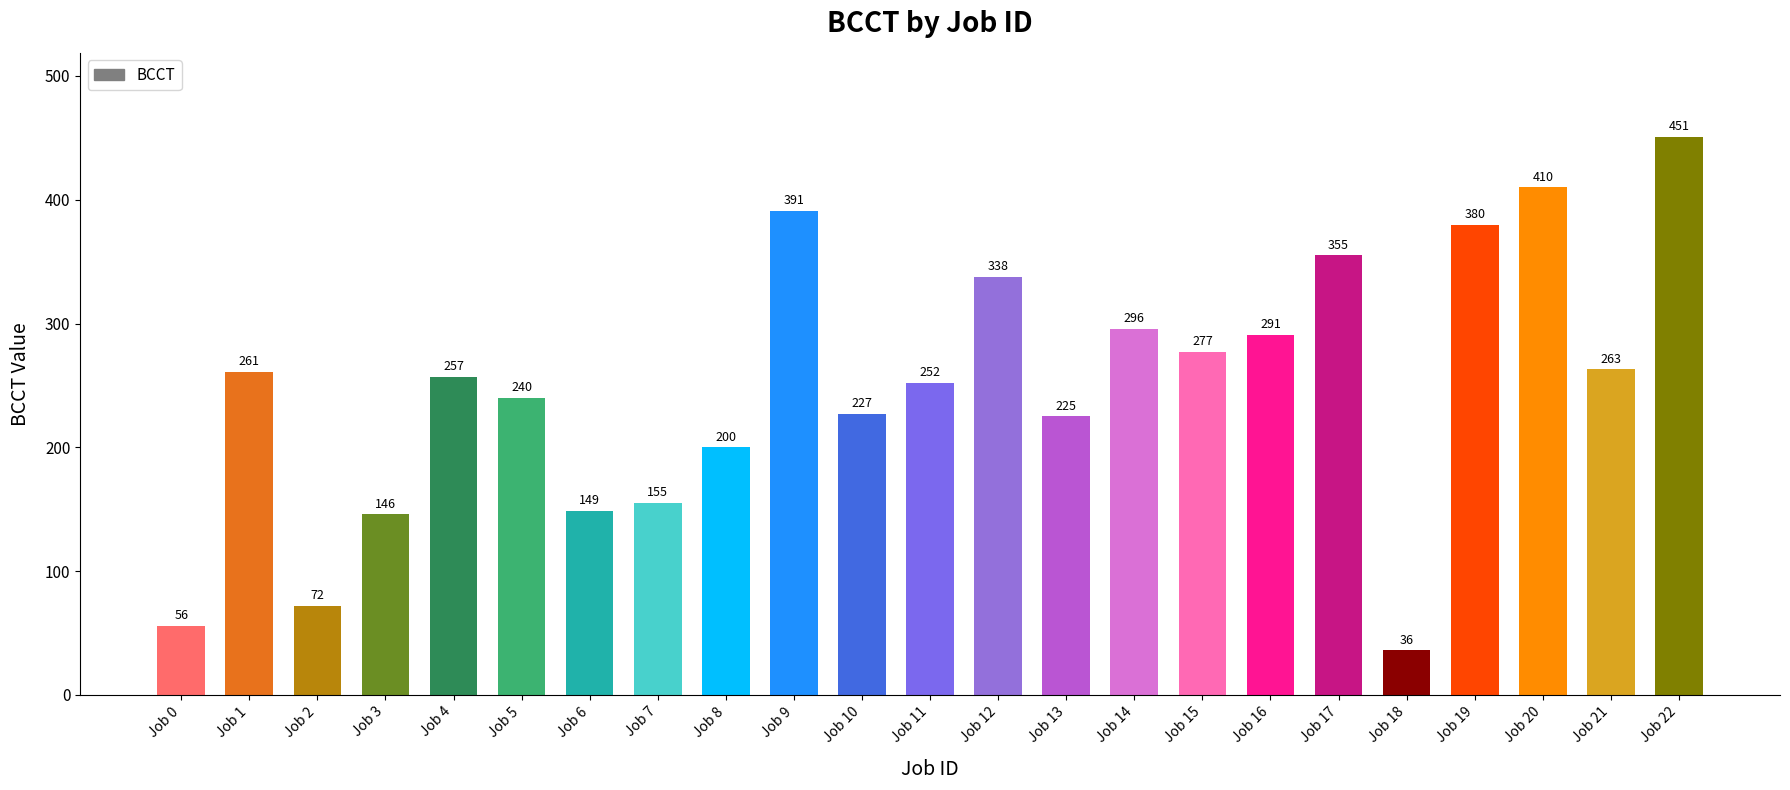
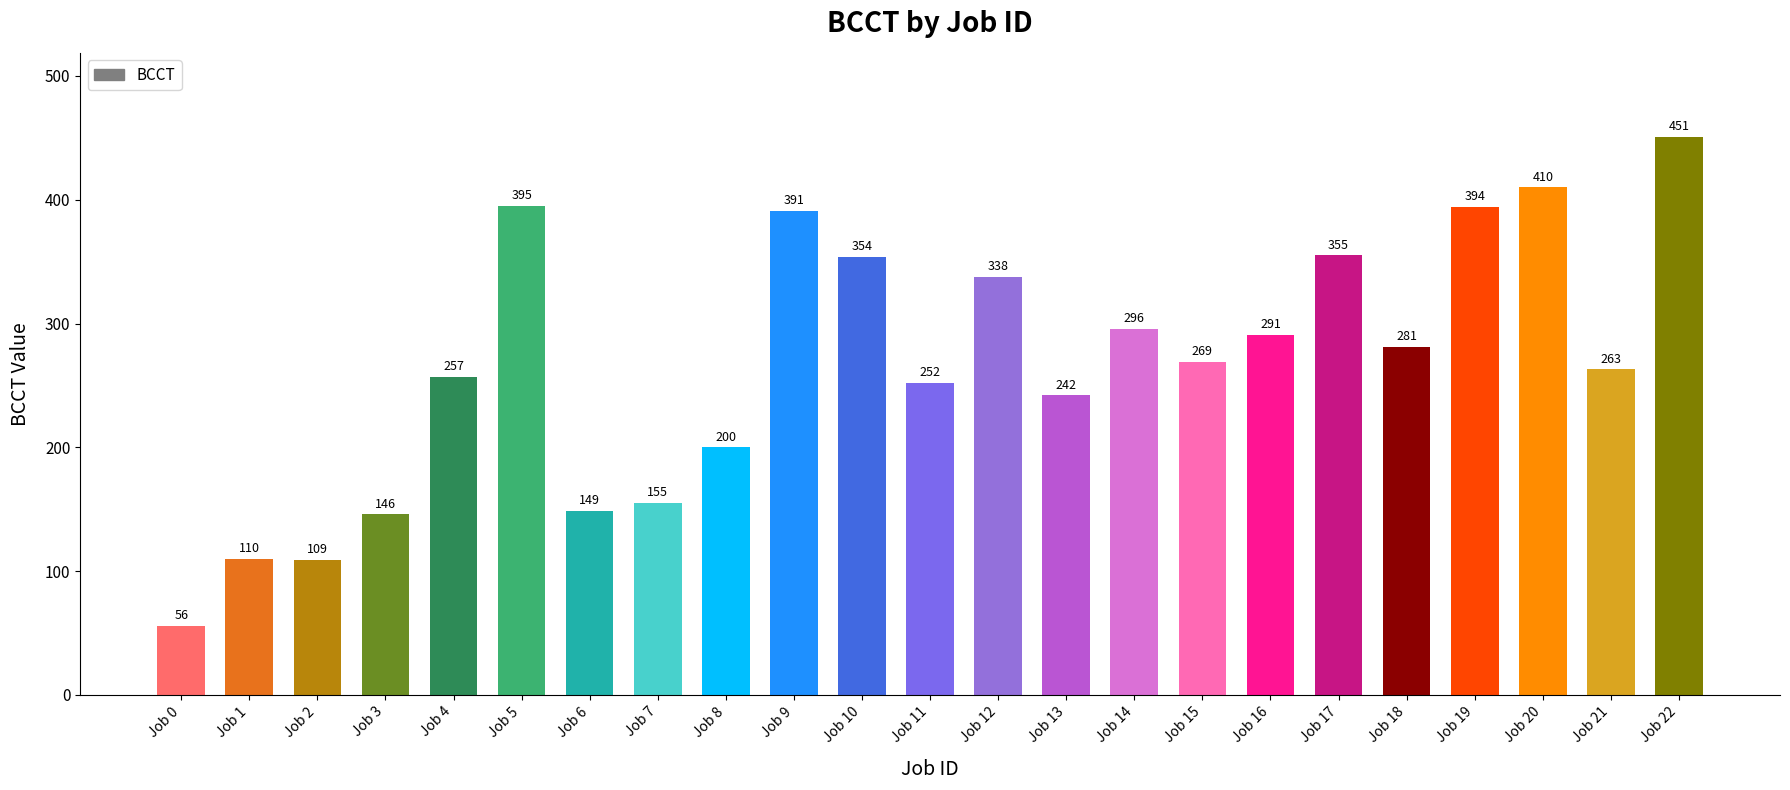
  {
    "Job 0": 56,
-   "Job 1": 261,
-   "Job 2": 72,
+   "Job 1": 110,
+   "Job 2": 109,
    "Job 3": 146,
    "Job 4": 257,
-   "Job 5": 240,
+   "Job 5": 395,
    "Job 6": 149,
    "Job 7": 155,
    "Job 8": 200,
    "Job 9": 391,
-   "Job 10": 227,
+   "Job 10": 354,
    "Job 11": 252,
    "Job 12": 338,
-   "Job 13": 225,
+   "Job 13": 242,
    "Job 14": 296,
-   "Job 15": 277,
+   "Job 15": 269,
    "Job 16": 291,
    "Job 17": 355,
-   "Job 18": 36,
-   "Job 19": 380,
+   "Job 18": 281,
+   "Job 19": 394,
    "Job 20": 410,
    "Job 21": 263,
    "Job 22": 451
  }
